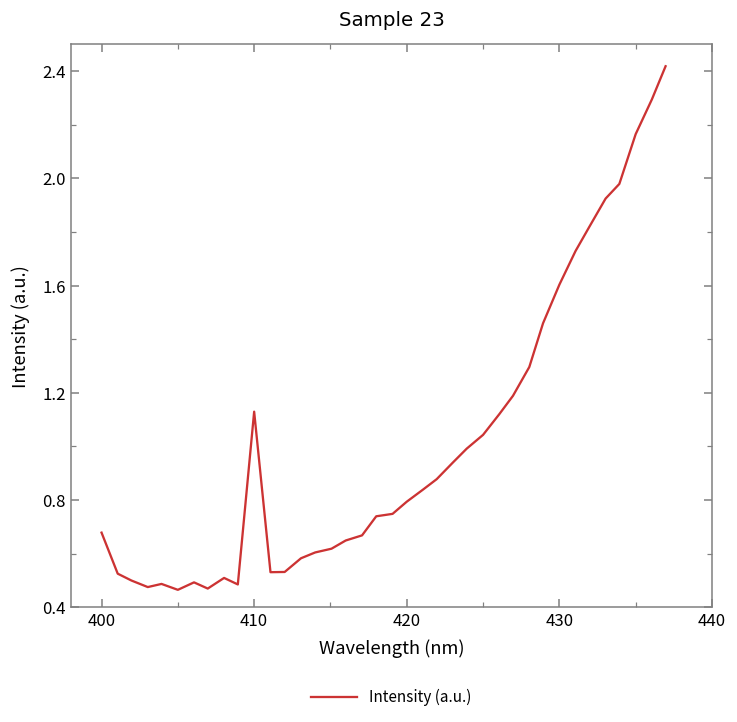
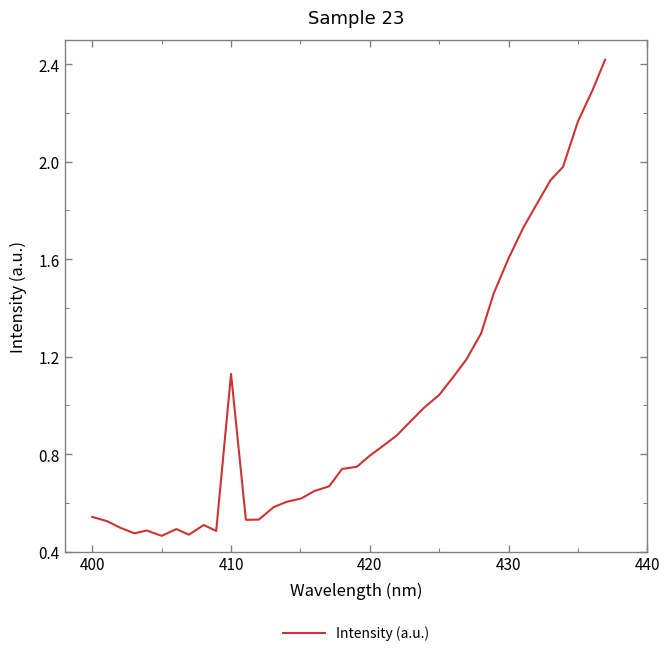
  {
-   "400": 0.68,
+   "400": 0.54,
    "410": 1.13,
    "420": 0.79,
    "430": 1.60
  }
